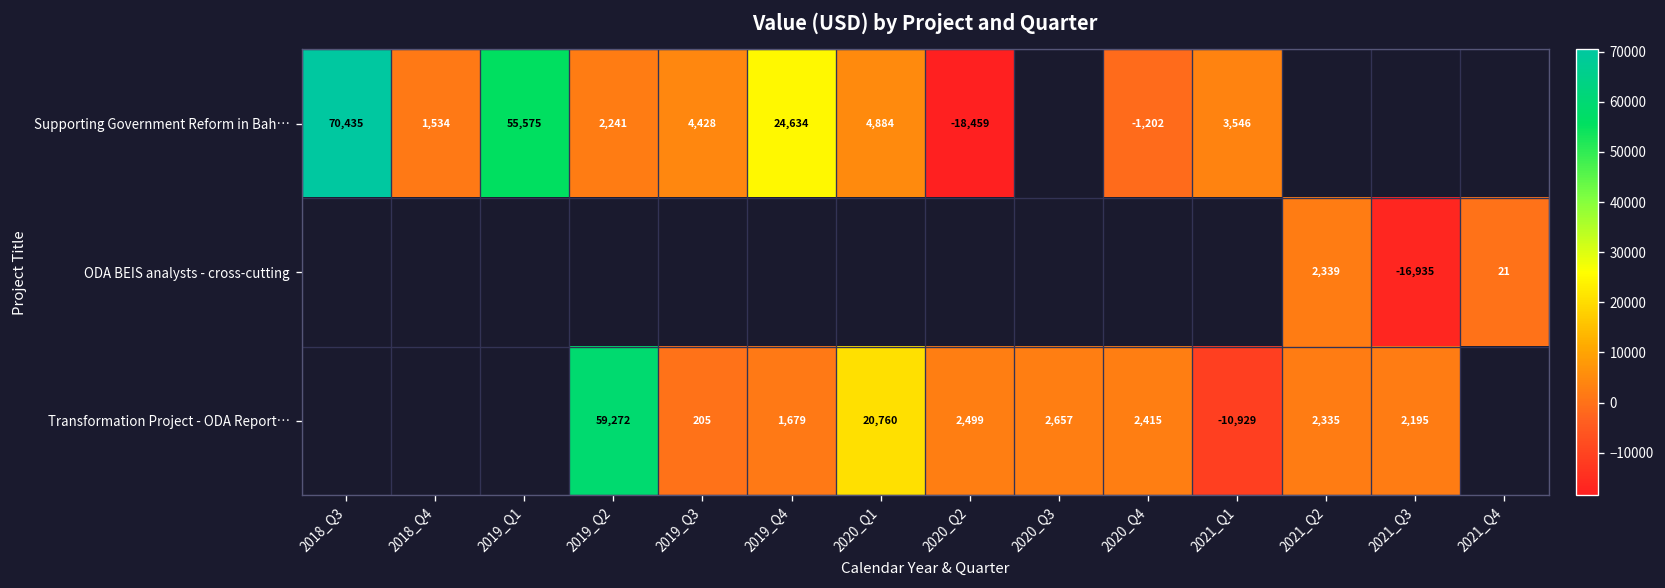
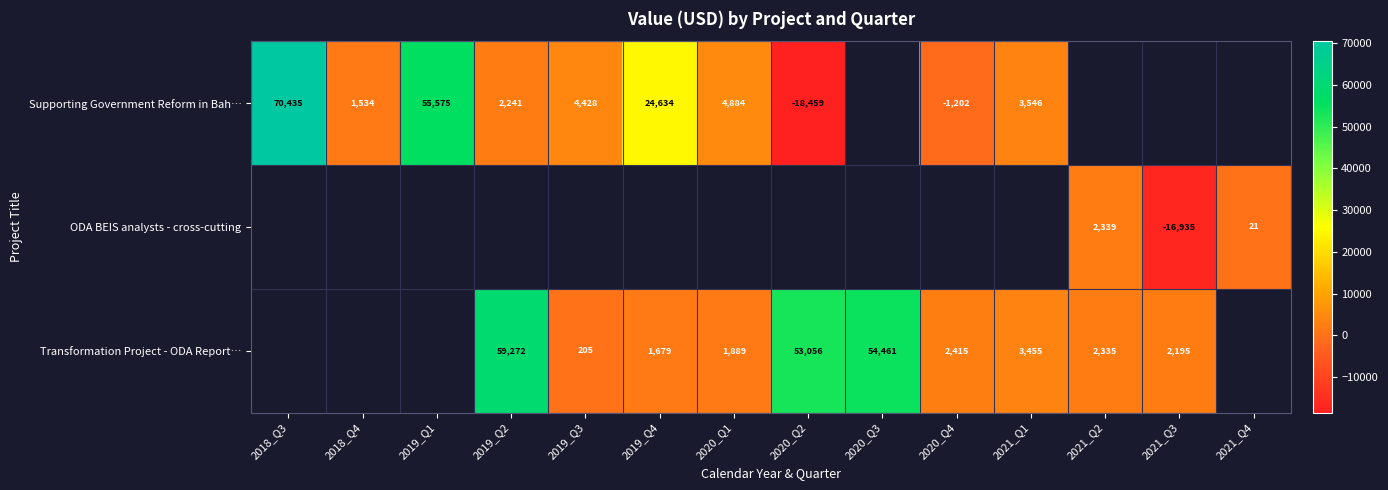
  {
    "Supporting Government Reform in Bah…": {
      "2018_Q3": "70,435",
      "2018_Q4": "1,534",
      "2019_Q1": "55,575",
      "2019_Q2": "2,241",
      "2019_Q3": "4,428",
      "2019_Q4": "24,634",
      "2020_Q1": "4,884",
      "2020_Q2": "-18,459",
      "2020_Q4": "-1,202",
      "2021_Q1": "3,546"
    },
    "ODA BEIS analysts - cross-cutting": {
      "2021_Q2": "2,339",
      "2021_Q3": "-16,935",
      "2021_Q4": "21"
    },
    "Transformation Project - ODA Report…": {
      "2019_Q2": "59,272",
      "2019_Q3": "205",
      "2019_Q4": "1,679",
-     "2020_Q1": "20,760",
-     "2020_Q2": "2,499",
-     "2020_Q3": "2,657",
+     "2020_Q1": "1,889",
+     "2020_Q2": "53,056",
+     "2020_Q3": "54,461",
      "2020_Q4": "2,415",
-     "2021_Q1": "-10,929",
+     "2021_Q1": "3,455",
      "2021_Q2": "2,335",
      "2021_Q3": "2,195"
    }
  }
